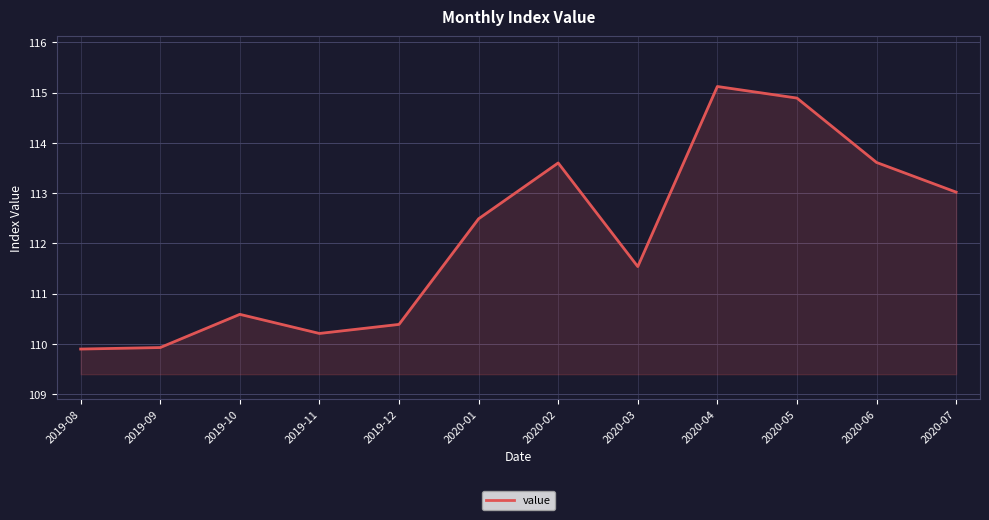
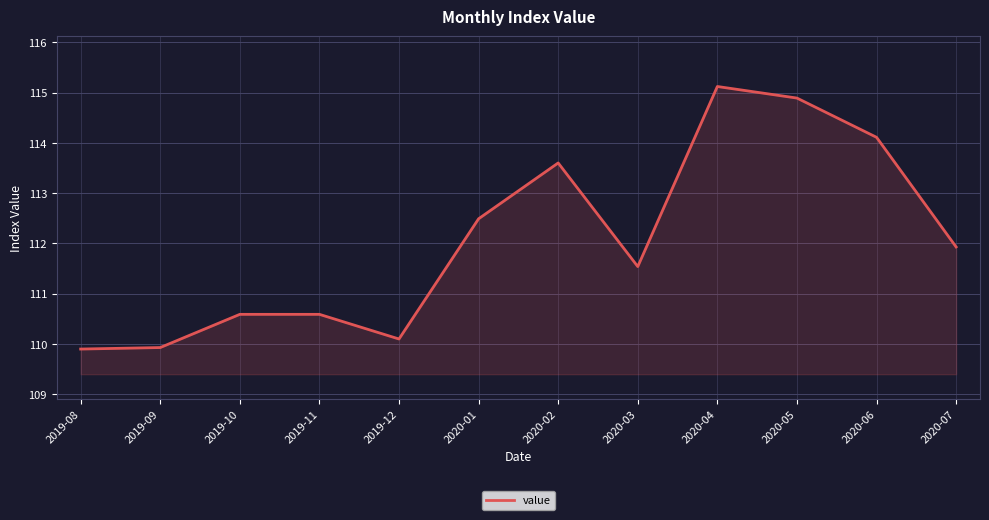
  {
    "2019-08": 109.9,
    "2019-09": 109.9,
    "2019-10": 110.6,
-   "2019-11": 110.2,
-   "2019-12": 110.4,
+   "2019-11": 110.6,
+   "2019-12": 110.1,
    "2020-01": 112.5,
    "2020-02": 113.6,
    "2020-03": 111.5,
    "2020-04": 115.1,
    "2020-05": 114.9,
-   "2020-06": 113.6,
-   "2020-07": 113.0
+   "2020-06": 114.1,
+   "2020-07": 111.9
  }
